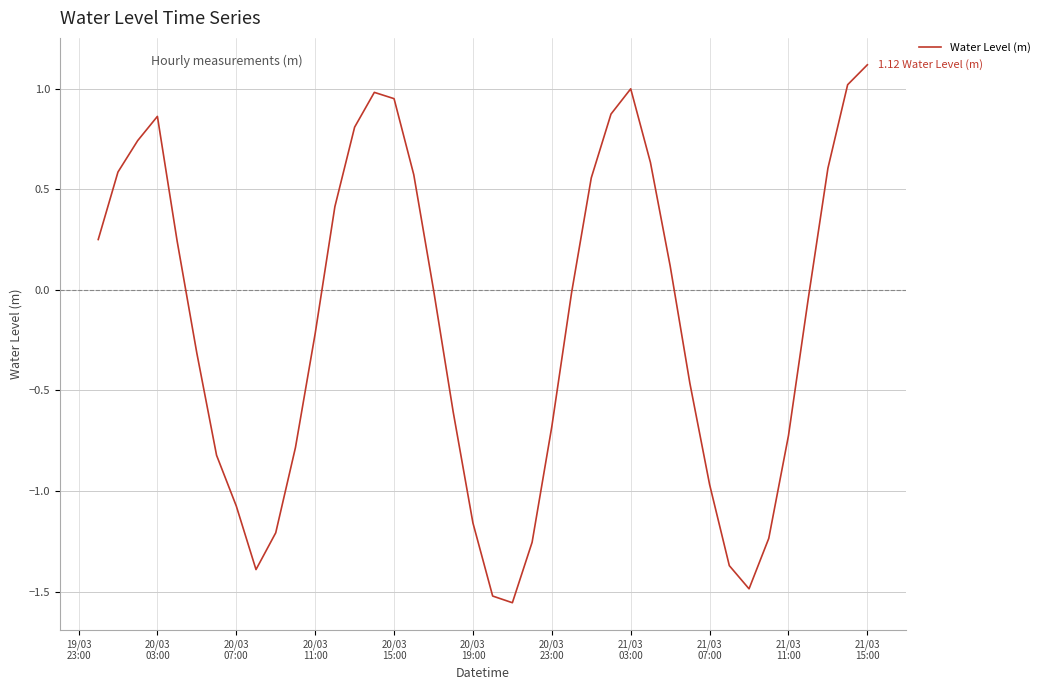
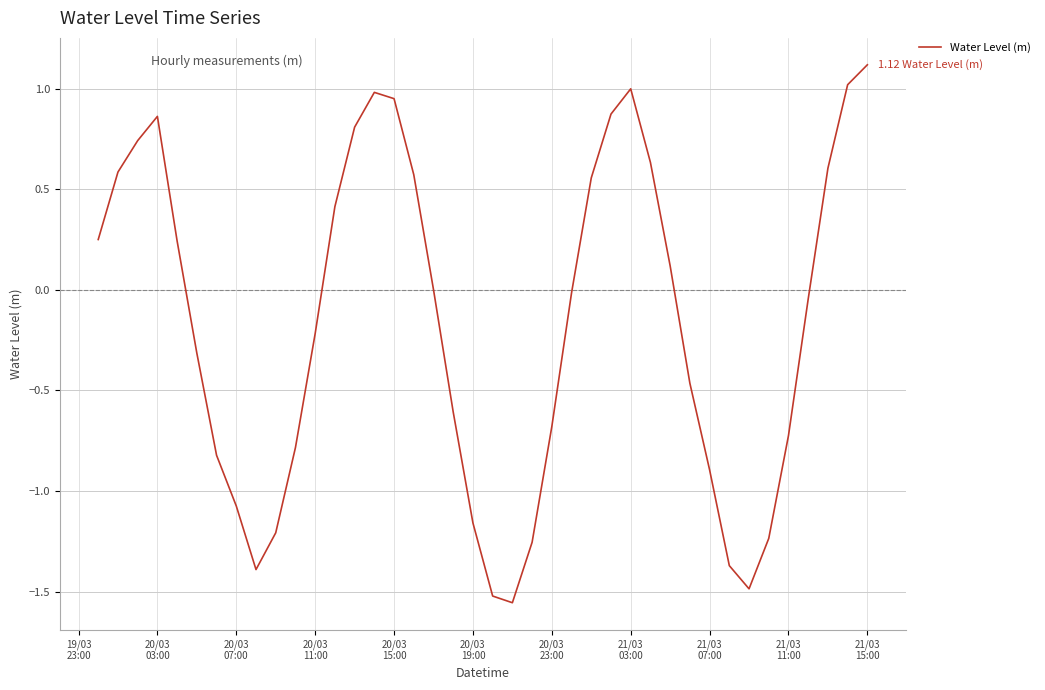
  {
    "20/03 03:00": 0.86,
    "20/03 07:00": -1.07,
    "20/03 11:00": -0.22,
    "20/03 15:00": 0.95,
    "20/03 19:00": -1.16,
    "20/03 23:00": -0.68,
    "21/03 03:00": 1.00,
-   "21/03 07:00": -0.97,
+   "21/03 07:00": -0.89,
    "21/03 11:00": -0.72
  }
